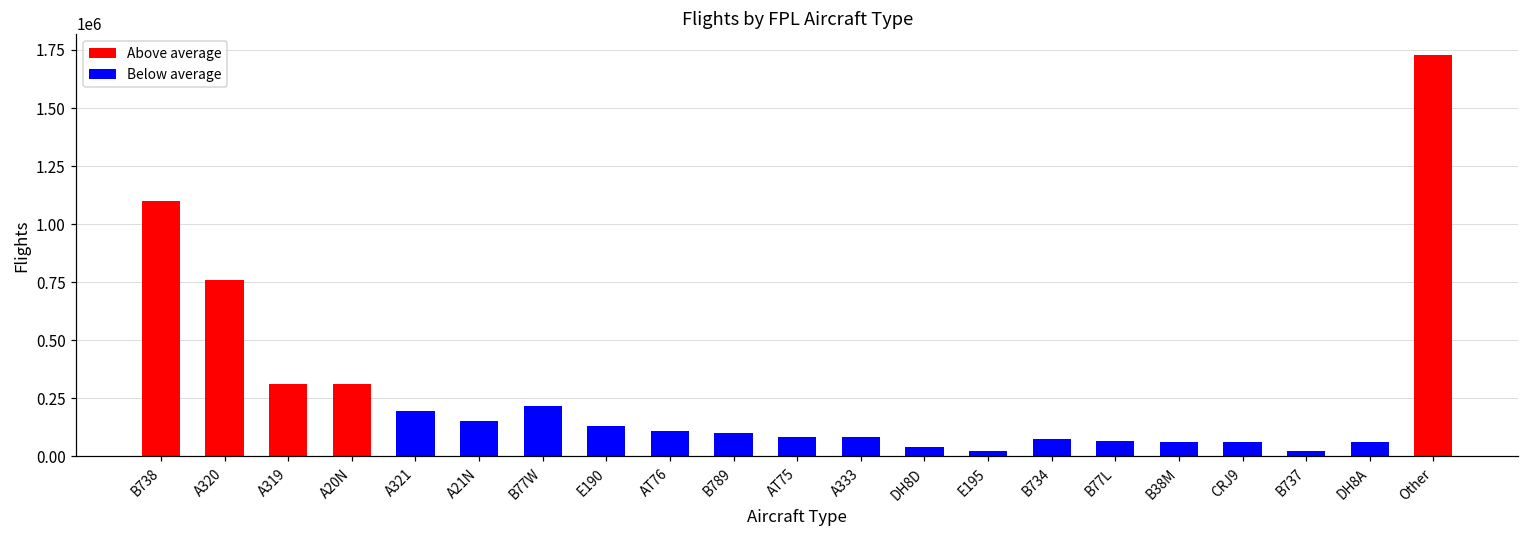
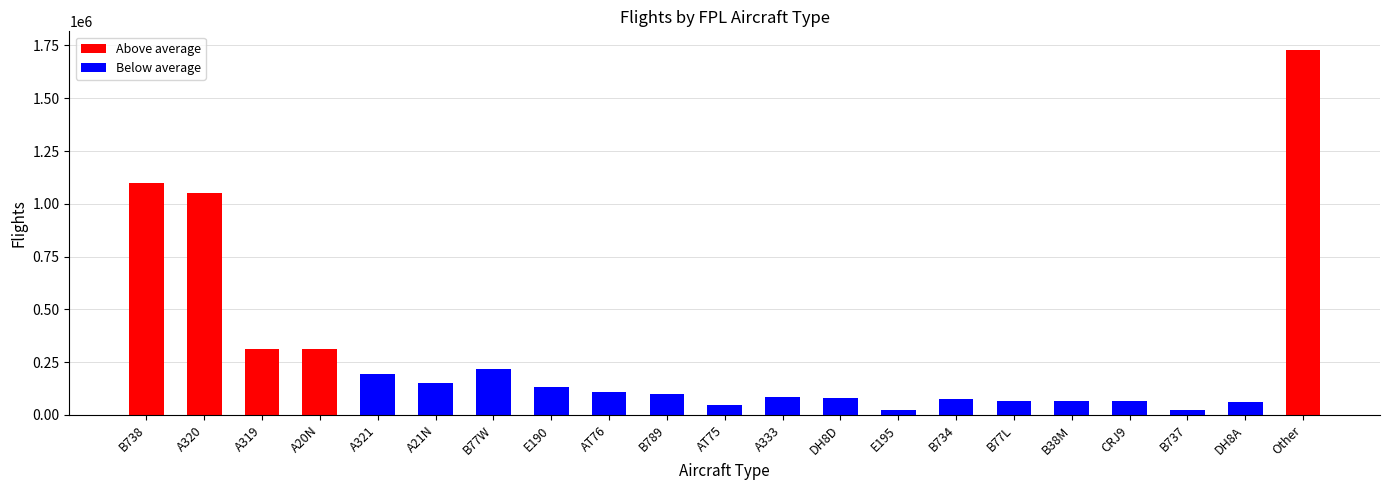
  {
    "Above average": {
      "B738": 1100000,
-     "A320": 760000,
+     "A320": 1050000,
      "A319": 310000,
      "A20N": 310000,
      "A321": 0,
      "A21N": 0,
      "B77W": 0,
      "E190": 0,
      "AT76": 0,
      "B789": 0,
      "AT75": 0,
      "A333": 0,
      "DH8D": 0,
      "E195": 0,
      "B734": 0,
      "B77L": 0,
      "B38M": 0,
      "CRJ9": 0,
      "B737": 0,
      "DH8A": 0,
      "Other": 1730000
    },
    "Below average": {
      "B738": 0,
      "A320": 0,
      "A319": 0,
      "A20N": 0,
      "A321": 190000,
      "A21N": 150000,
      "B77W": 220000,
      "E190": 130000,
      "AT76": 110000,
      "B789": 100000,
-     "AT75": 90000,
+     "AT75": 50000,
      "A333": 80000,
-     "DH8D": 40000,
+     "DH8D": 80000,
      "E195": 20000,
      "B734": 80000,
      "B77L": 70000,
      "B38M": 60000,
      "CRJ9": 60000,
      "B737": 20000,
      "DH8A": 60000,
      "Other": 0
    }
  }
